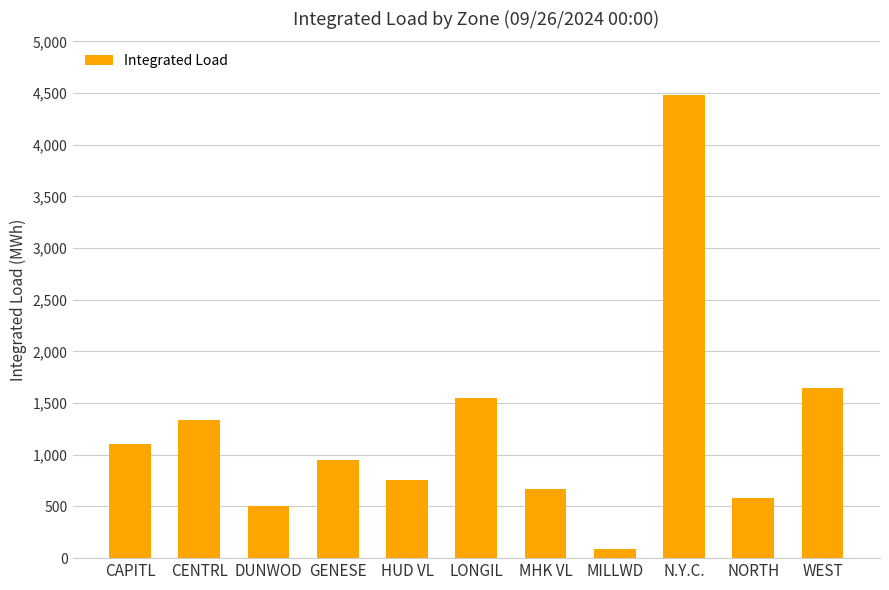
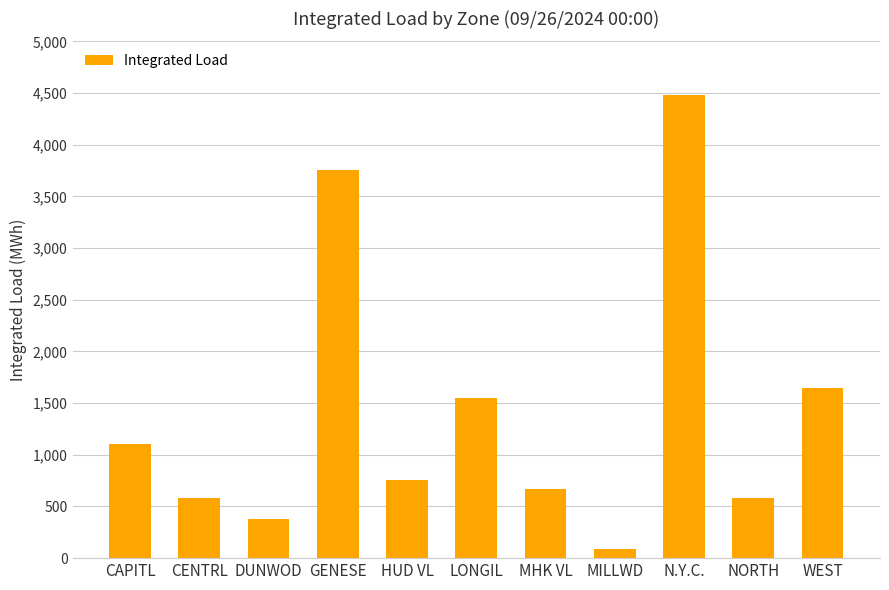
  {
    "CAPITL": "1,100",
-   "CENTRL": "1,340",
-   "DUNWOD": "510",
-   "GENESE": "950",
+   "CENTRL": "580",
+   "DUNWOD": "380",
+   "GENESE": "3,750",
    "HUD VL": "760",
    "LONGIL": "1,540",
    "MHK VL": "670",
    "MILLWD": "90",
    "N.Y.C.": "4,480",
    "NORTH": "580",
    "WEST": "1,640"
  }
